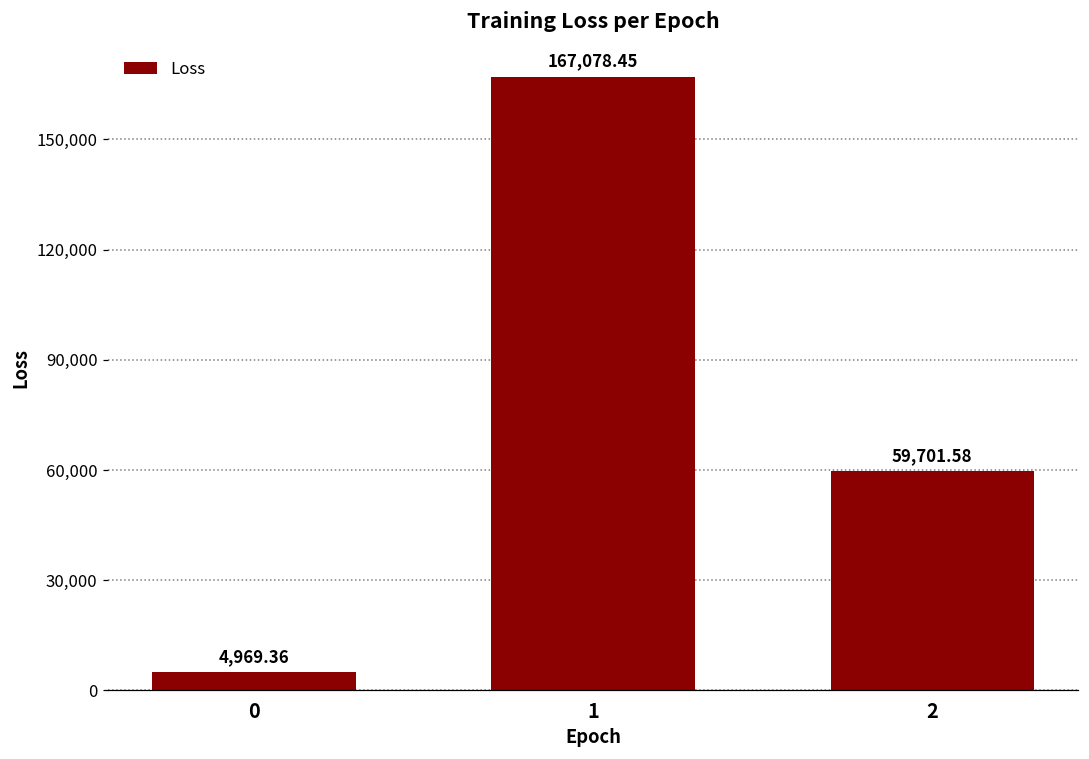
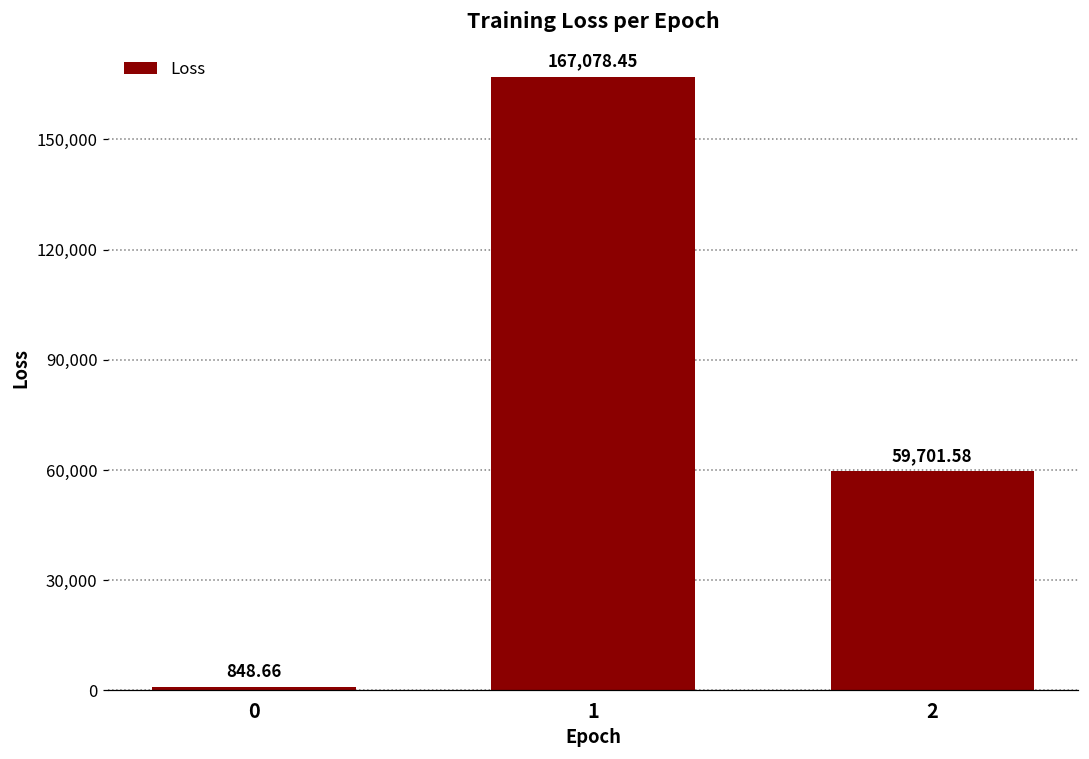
  {
-   "0": "4,969.36",
+   "0": "848.66",
    "1": "167,078.45",
    "2": "59,701.58"
  }
